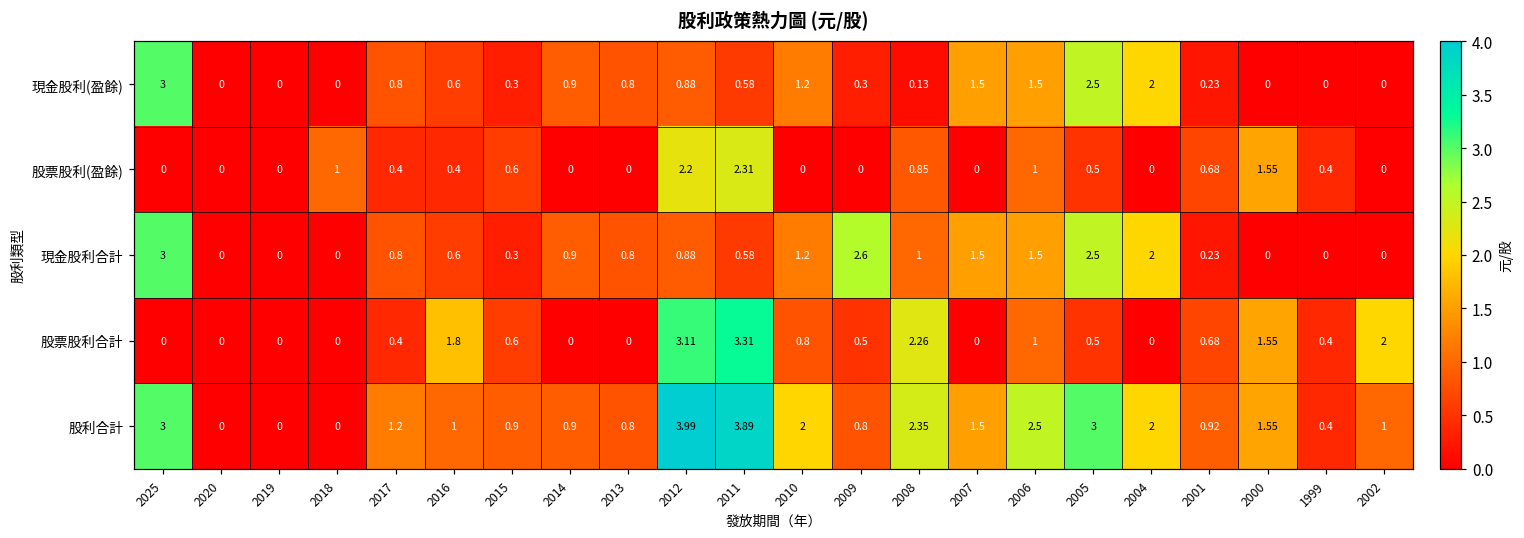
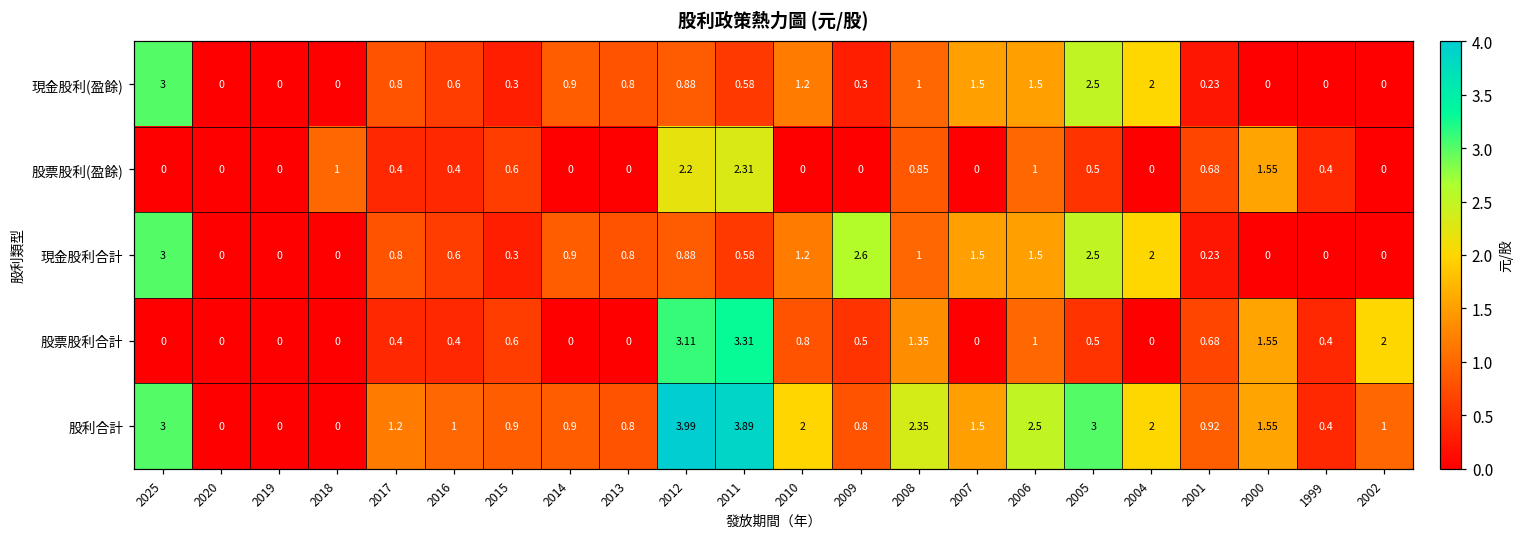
  {
    "現金股利(盈餘)": {
      "2025": 3,
      "2020": 0,
      "2019": 0,
      "2018": 0,
      "2017": 0.8,
      "2016": 0.6,
      "2015": 0.3,
      "2014": 0.9,
      "2013": 0.8,
      "2012": 0.88,
      "2011": 0.58,
      "2010": 1.2,
      "2009": 0.3,
-     "2008": 0.13,
+     "2008": 1,
      "2007": 1.5,
      "2006": 1.5,
      "2005": 2.5,
      "2004": 2,
      "2001": 0.23,
      "2000": 0,
      "1999": 0,
      "2002": 0
    },
    "股票股利(盈餘)": {
      "2025": 0,
      "2020": 0,
      "2019": 0,
      "2018": 1,
      "2017": 0.4,
      "2016": 0.4,
      "2015": 0.6,
      "2014": 0,
      "2013": 0,
      "2012": 2.2,
      "2011": 2.31,
      "2010": 0,
      "2009": 0,
      "2008": 0.85,
      "2007": 0,
      "2006": 1,
      "2005": 0.5,
      "2004": 0,
      "2001": 0.68,
      "2000": 1.55,
      "1999": 0.4,
      "2002": 0
    },
    "現金股利合計": {
      "2025": 3,
      "2020": 0,
      "2019": 0,
      "2018": 0,
      "2017": 0.8,
      "2016": 0.6,
      "2015": 0.3,
      "2014": 0.9,
      "2013": 0.8,
      "2012": 0.88,
      "2011": 0.58,
      "2010": 1.2,
      "2009": 2.6,
      "2008": 1,
      "2007": 1.5,
      "2006": 1.5,
      "2005": 2.5,
      "2004": 2,
      "2001": 0.23,
      "2000": 0,
      "1999": 0,
      "2002": 0
    },
    "股票股利合計": {
      "2025": 0,
      "2020": 0,
      "2019": 0,
      "2018": 0,
      "2017": 0.4,
-     "2016": 1.8,
+     "2016": 0.4,
      "2015": 0.6,
      "2014": 0,
      "2013": 0,
      "2012": 3.11,
      "2011": 3.31,
      "2010": 0.8,
      "2009": 0.5,
-     "2008": 2.26,
+     "2008": 1.35,
      "2007": 0,
      "2006": 1,
      "2005": 0.5,
      "2004": 0,
      "2001": 0.68,
      "2000": 1.55,
      "1999": 0.4,
      "2002": 2
    },
    "股利合計": {
      "2025": 3,
      "2020": 0,
      "2019": 0,
      "2018": 0,
      "2017": 1.2,
      "2016": 1,
      "2015": 0.9,
      "2014": 0.9,
      "2013": 0.8,
      "2012": 3.99,
      "2011": 3.89,
      "2010": 2,
      "2009": 0.8,
      "2008": 2.35,
      "2007": 1.5,
      "2006": 2.5,
      "2005": 3,
      "2004": 2,
      "2001": 0.92,
      "2000": 1.55,
      "1999": 0.4,
      "2002": 1
    }
  }
